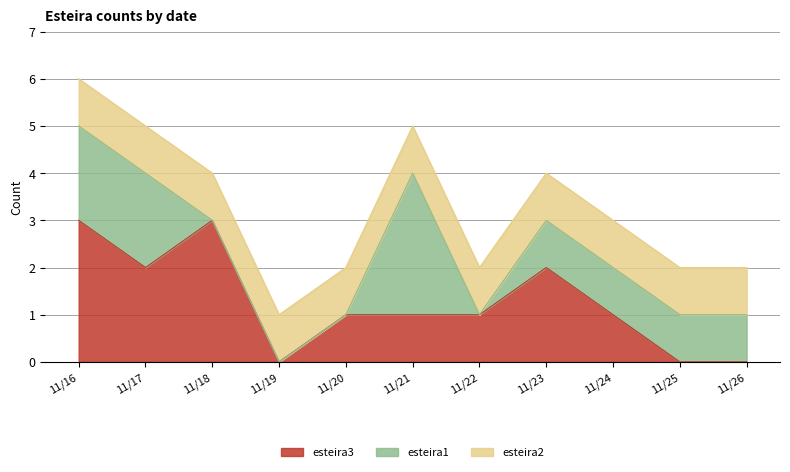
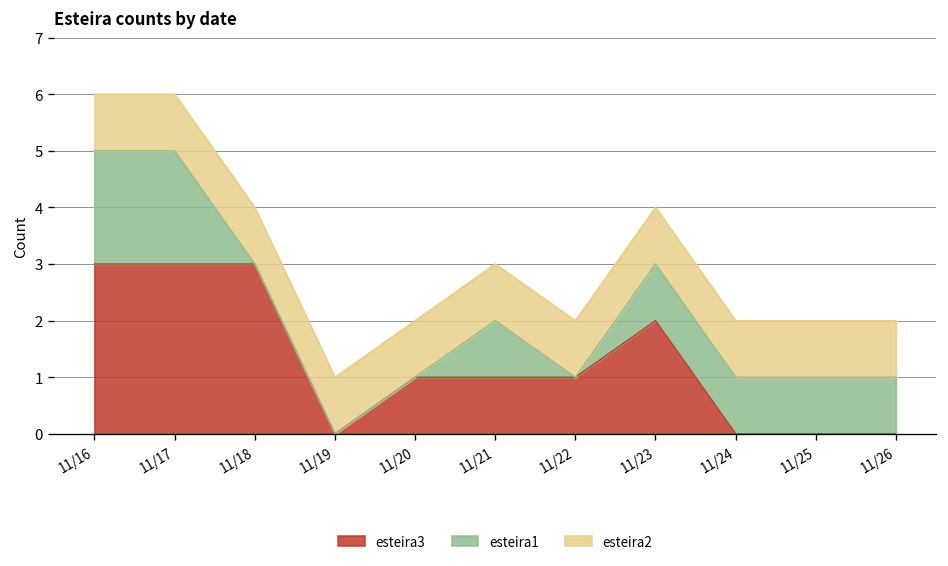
  {
    "esteira3": {
      "11/16": 3,
-     "11/17": 2,
+     "11/17": 3,
      "11/21": 1,
      "11/23": 2,
-     "11/24": 1,
+     "11/24": 0,
      "11/25": 0,
      "11/26": 0
    },
    "esteira1": {
      "11/16": 5,
-     "11/21": 3,
+     "11/21": 1,
      "11/23": 3,
      "11/25": 1,
      "11/26": 1
    },
    "esteira2": {
      "11/16": 6,
      "11/18": 4,
      "11/19": 1,
      "11/20": 2,
      "11/22": 2,
      "11/23": 4,
      "11/25": 2,
      "11/26": 2
    }
  }
